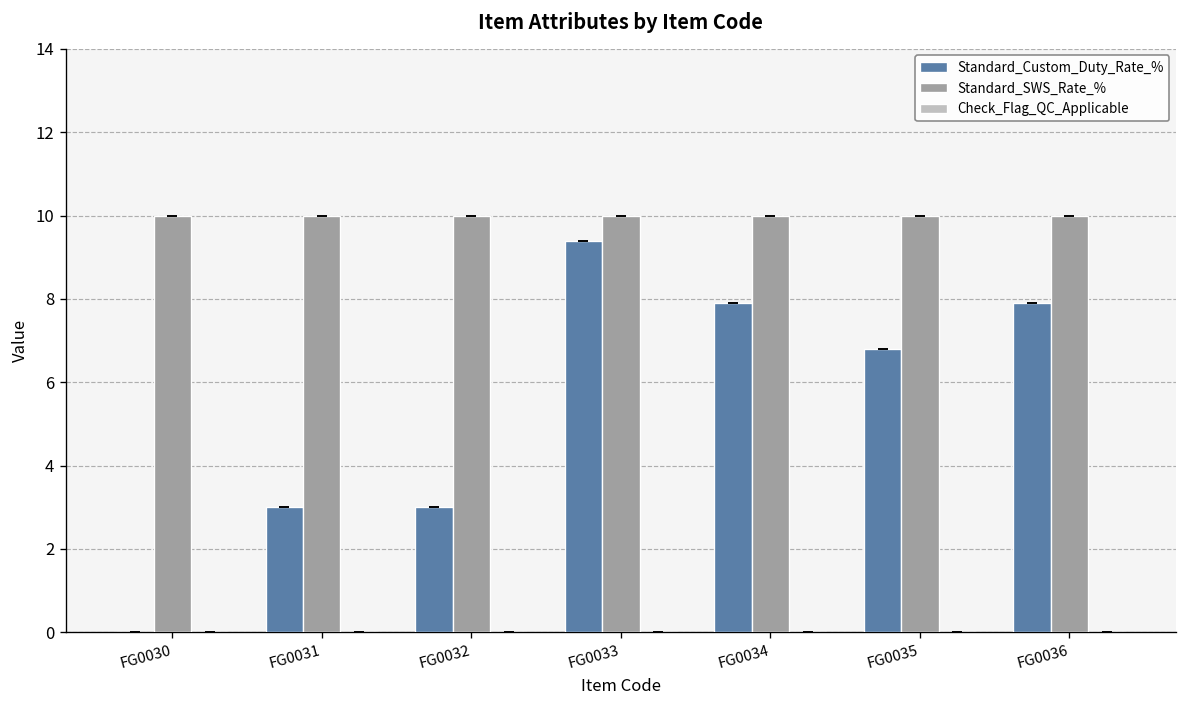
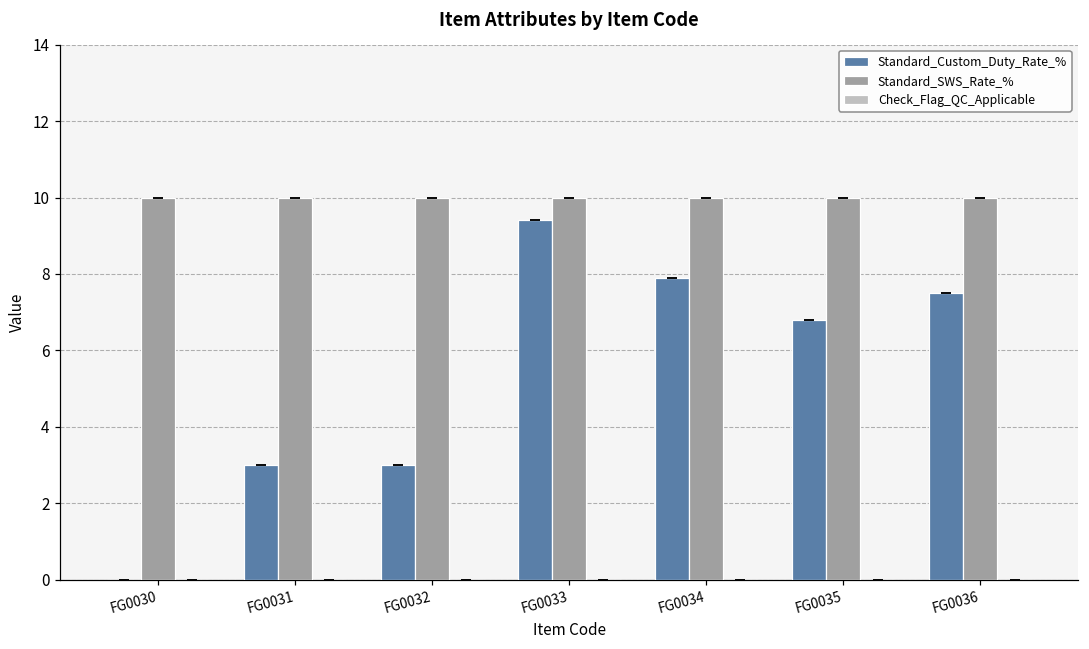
  {
    "Standard_Custom_Duty_Rate_%": {
      "FG0030": 0.0,
      "FG0031": 3.0,
      "FG0032": 3.0,
      "FG0033": 9.4,
      "FG0034": 7.9,
      "FG0035": 6.8,
-     "FG0036": 7.9
+     "FG0036": 7.5
    }
  }
